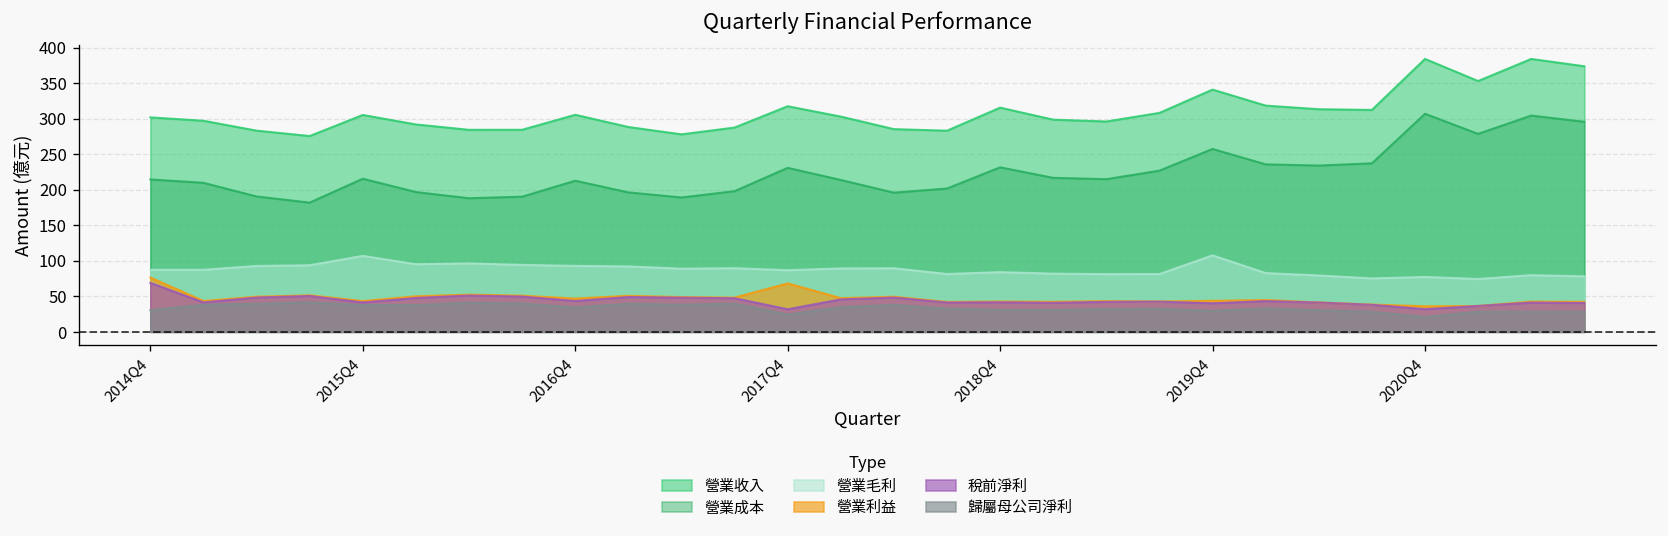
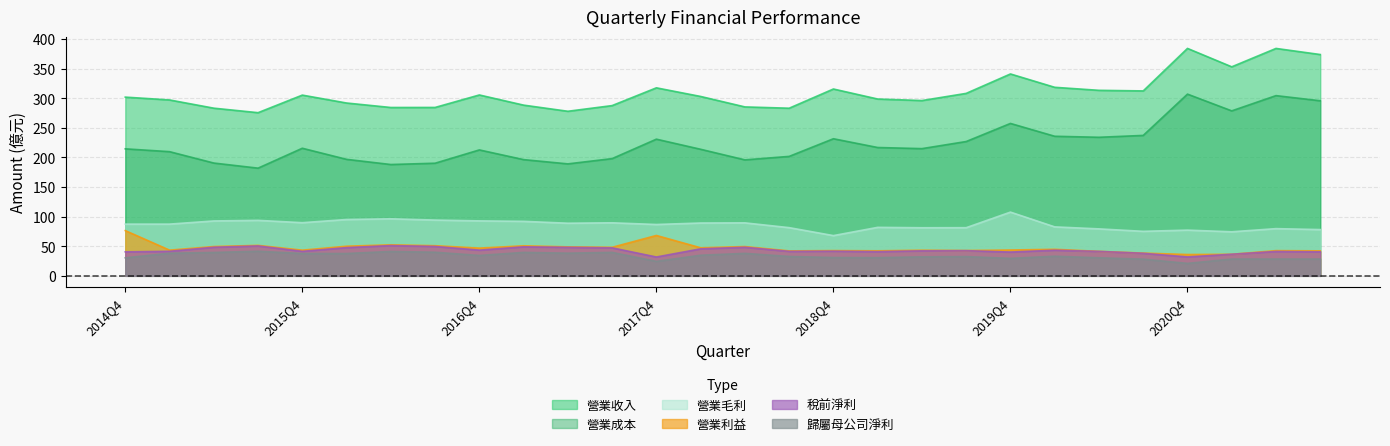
  {
    "營業毛利": {
      "2014Q4": 90,
-     "2015Q4": 110,
+     "2015Q4": 90,
      "2016Q4": 90,
      "2017Q4": 90,
-     "2018Q4": 80,
+     "2018Q4": 70,
      "2019Q4": 110,
      "2020Q4": 80
    },
    "營業利益": {
      "2014Q4": 80,
      "2017Q4": 70
    },
    "稅前淨利": {
-     "2014Q4": 70,
+     "2014Q4": 40,
      "2017Q4": 30
    }
  }
